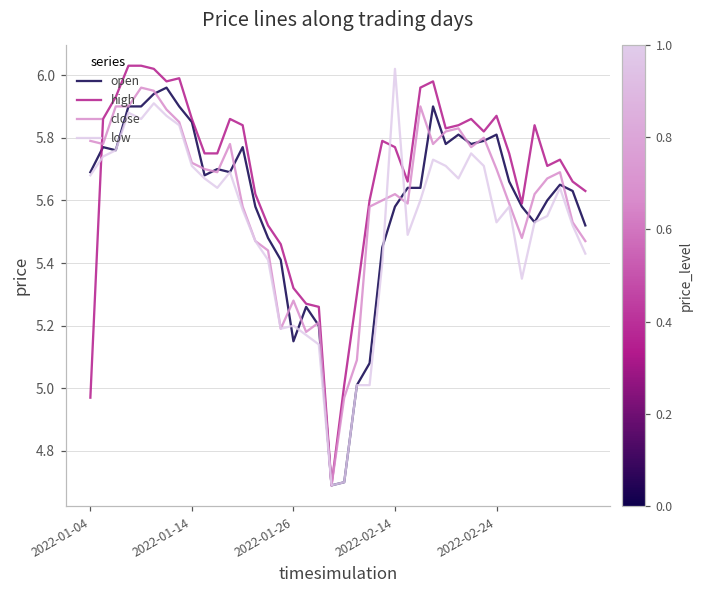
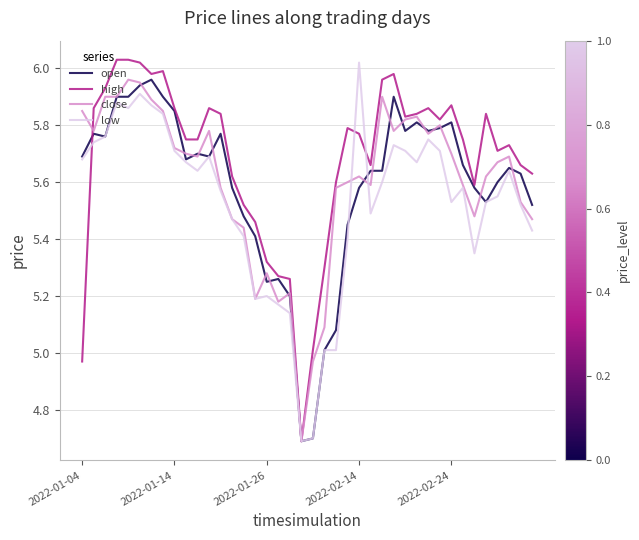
  {
    "open": {
      "2022-01-04": 5.69,
      "2022-01-14": 5.85,
-     "2022-01-26": 5.15,
+     "2022-01-26": 5.25,
      "2022-02-14": 5.58,
      "2022-02-24": 5.81
    },
    "high": {
      "2022-01-04": 4.97,
      "2022-01-14": 5.86,
      "2022-01-26": 5.32,
      "2022-02-14": 5.77,
      "2022-02-24": 5.87
    },
    "close": {
-     "2022-01-04": 5.79,
+     "2022-01-04": 5.85,
      "2022-01-14": 5.72,
      "2022-01-26": 5.28,
      "2022-02-14": 5.62,
      "2022-02-24": 5.70
    },
    "low": {
      "2022-01-04": 5.68,
      "2022-01-14": 5.71,
      "2022-01-26": 5.20,
      "2022-02-14": 6.02,
      "2022-02-24": 5.53
    }
  }
